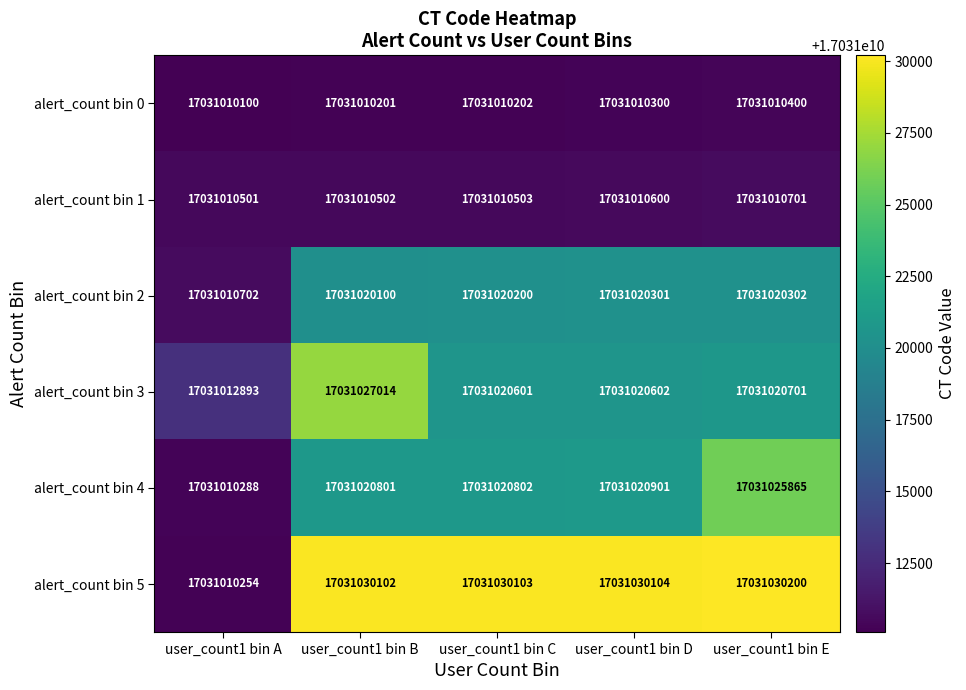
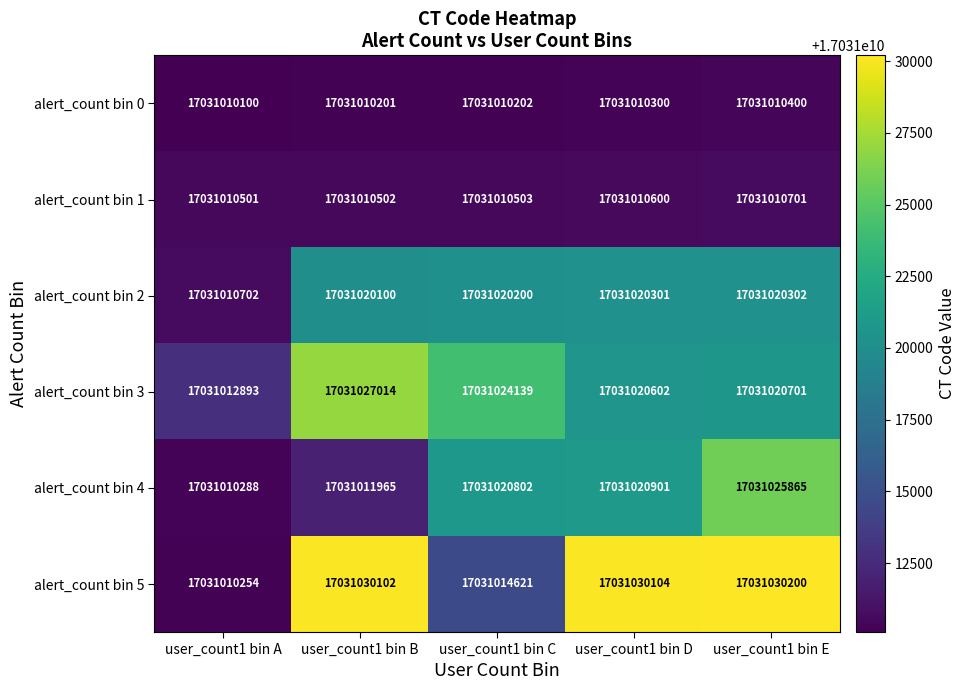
  {
    "alert_count bin 0": {
      "user_count1 bin A": 17031010100,
      "user_count1 bin B": 17031010201,
      "user_count1 bin C": 17031010202,
      "user_count1 bin D": 17031010300,
      "user_count1 bin E": 17031010400
    },
    "alert_count bin 1": {
      "user_count1 bin A": 17031010501,
      "user_count1 bin B": 17031010502,
      "user_count1 bin C": 17031010503,
      "user_count1 bin D": 17031010600,
      "user_count1 bin E": 17031010701
    },
    "alert_count bin 2": {
      "user_count1 bin A": 17031010702,
      "user_count1 bin B": 17031020100,
      "user_count1 bin C": 17031020200,
      "user_count1 bin D": 17031020301,
      "user_count1 bin E": 17031020302
    },
    "alert_count bin 3": {
      "user_count1 bin A": 17031012893,
      "user_count1 bin B": 17031027014,
-     "user_count1 bin C": 17031020601,
+     "user_count1 bin C": 17031024139,
      "user_count1 bin D": 17031020602,
      "user_count1 bin E": 17031020701
    },
    "alert_count bin 4": {
      "user_count1 bin A": 17031010288,
-     "user_count1 bin B": 17031020801,
+     "user_count1 bin B": 17031011965,
      "user_count1 bin C": 17031020802,
      "user_count1 bin D": 17031020901,
      "user_count1 bin E": 17031025865
    },
    "alert_count bin 5": {
      "user_count1 bin A": 17031010254,
      "user_count1 bin B": 17031030102,
-     "user_count1 bin C": 17031030103,
+     "user_count1 bin C": 17031014621,
      "user_count1 bin D": 17031030104,
      "user_count1 bin E": 17031030200
    }
  }
